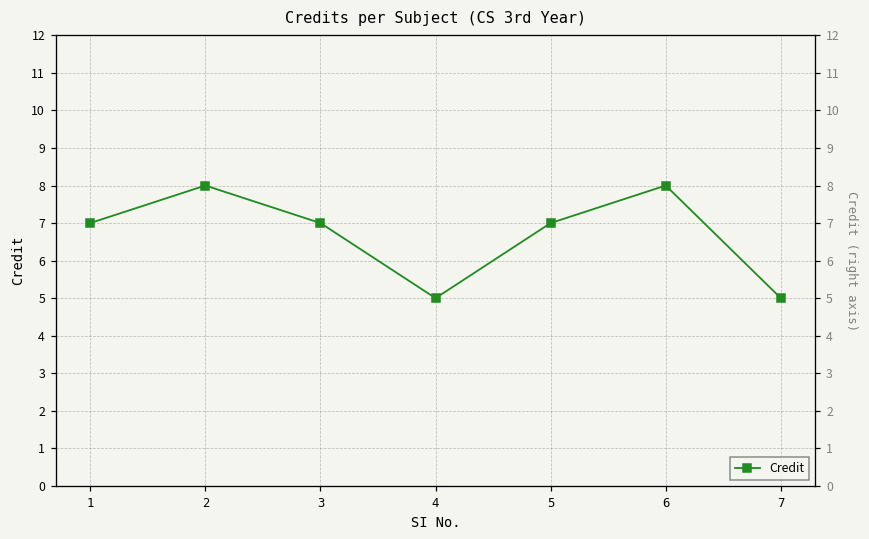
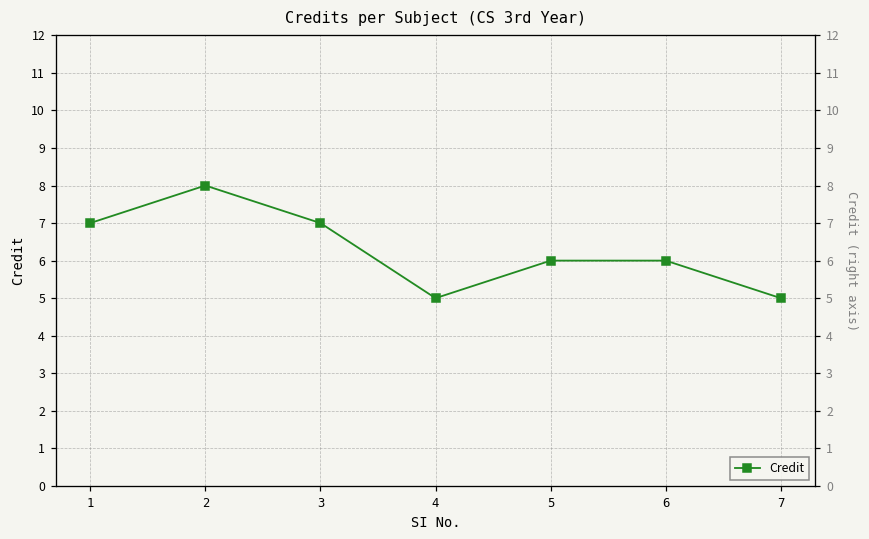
  {
    "1": 7,
    "2": 8,
    "3": 7,
    "4": 5,
-   "5": 7,
-   "6": 8,
+   "5": 6,
+   "6": 6,
    "7": 5
  }
